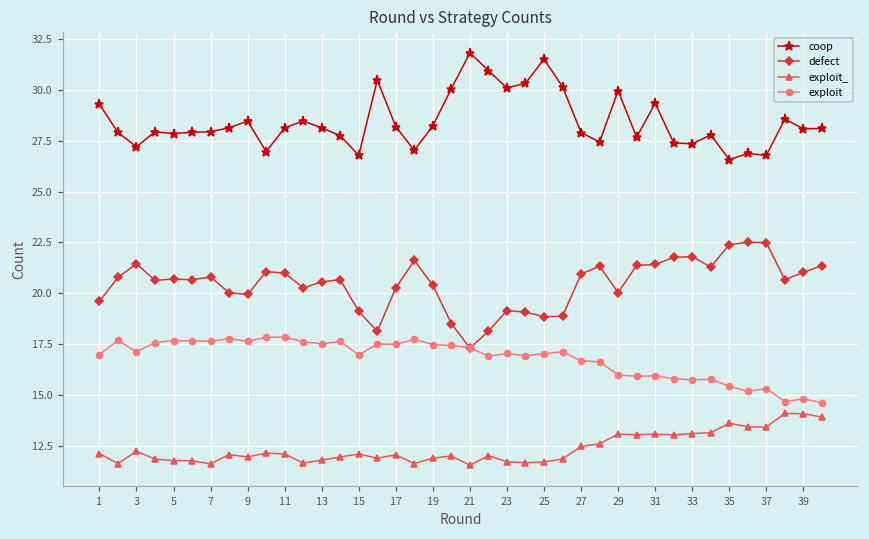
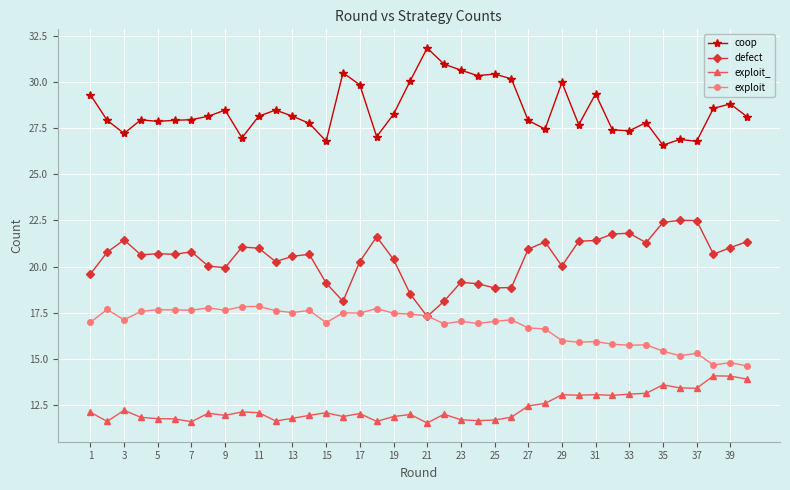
  {
    "coop": {
      "1": 29.3,
      "3": 27.2,
      "5": 27.9,
      "7": 28.0,
      "9": 28.5,
      "11": 28.1,
      "13": 28.1,
      "15": 26.8,
-     "17": 28.2,
+     "17": 29.8,
      "19": 28.2,
      "21": 31.8,
-     "23": 30.1,
-     "25": 31.5,
+     "23": 30.6,
+     "25": 30.4,
      "27": 27.9,
      "29": 30.0,
      "31": 29.3,
      "33": 27.4,
      "35": 26.6,
      "37": 26.8,
-     "39": 28.1
+     "39": 28.8
    }
  }
